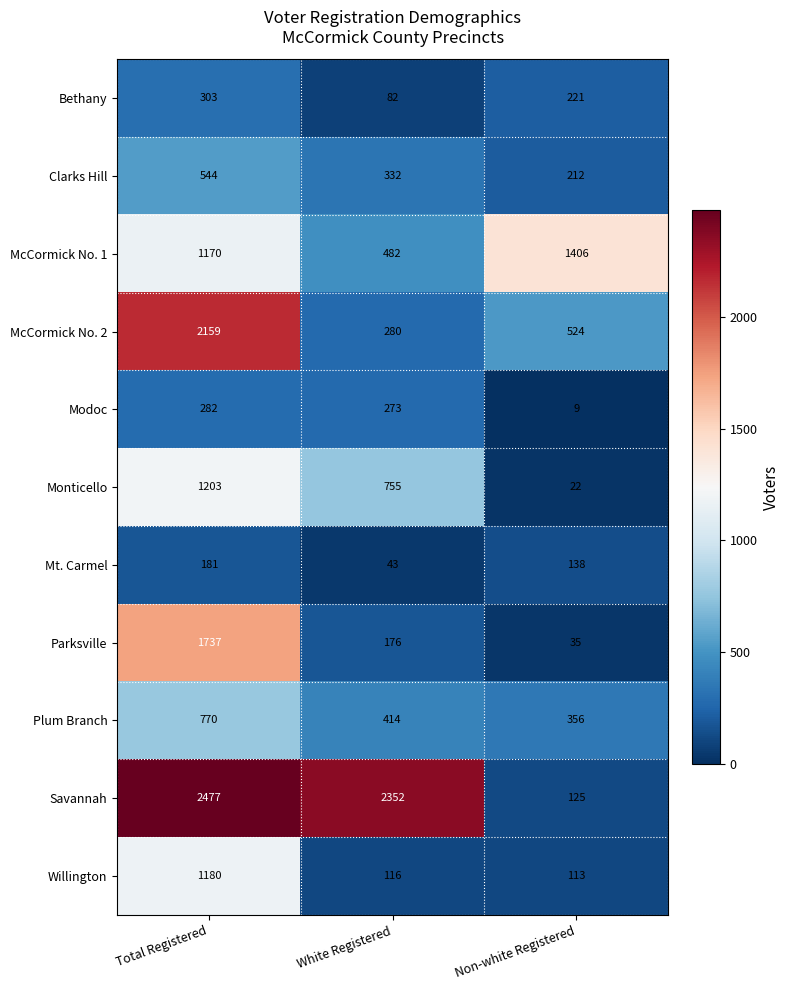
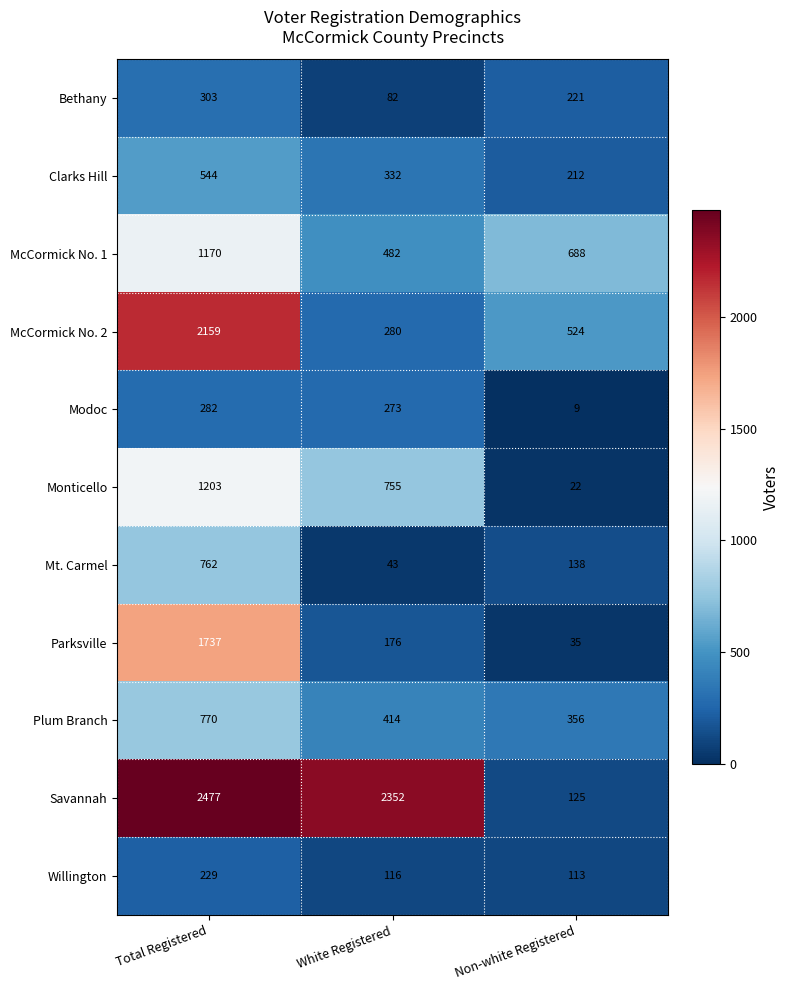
  {
    "Bethany": {
      "Total Registered": 303,
      "White Registered": 82,
      "Non-white Registered": 221
    },
    "Clarks Hill": {
      "Total Registered": 544,
      "White Registered": 332,
      "Non-white Registered": 212
    },
    "McCormick No. 1": {
      "Total Registered": 1170,
      "White Registered": 482,
-     "Non-white Registered": 1406
+     "Non-white Registered": 688
    },
    "McCormick No. 2": {
      "Total Registered": 2159,
      "White Registered": 280,
      "Non-white Registered": 524
    },
    "Modoc": {
      "Total Registered": 282,
      "White Registered": 273,
      "Non-white Registered": 9
    },
    "Monticello": {
      "Total Registered": 1203,
      "White Registered": 755,
      "Non-white Registered": 22
    },
    "Mt. Carmel": {
-     "Total Registered": 181,
+     "Total Registered": 762,
      "White Registered": 43,
      "Non-white Registered": 138
    },
    "Parksville": {
      "Total Registered": 1737,
      "White Registered": 176,
      "Non-white Registered": 35
    },
    "Plum Branch": {
      "Total Registered": 770,
      "White Registered": 414,
      "Non-white Registered": 356
    },
    "Savannah": {
      "Total Registered": 2477,
      "White Registered": 2352,
      "Non-white Registered": 125
    },
    "Willington": {
-     "Total Registered": 1180,
+     "Total Registered": 229,
      "White Registered": 116,
      "Non-white Registered": 113
    }
  }
